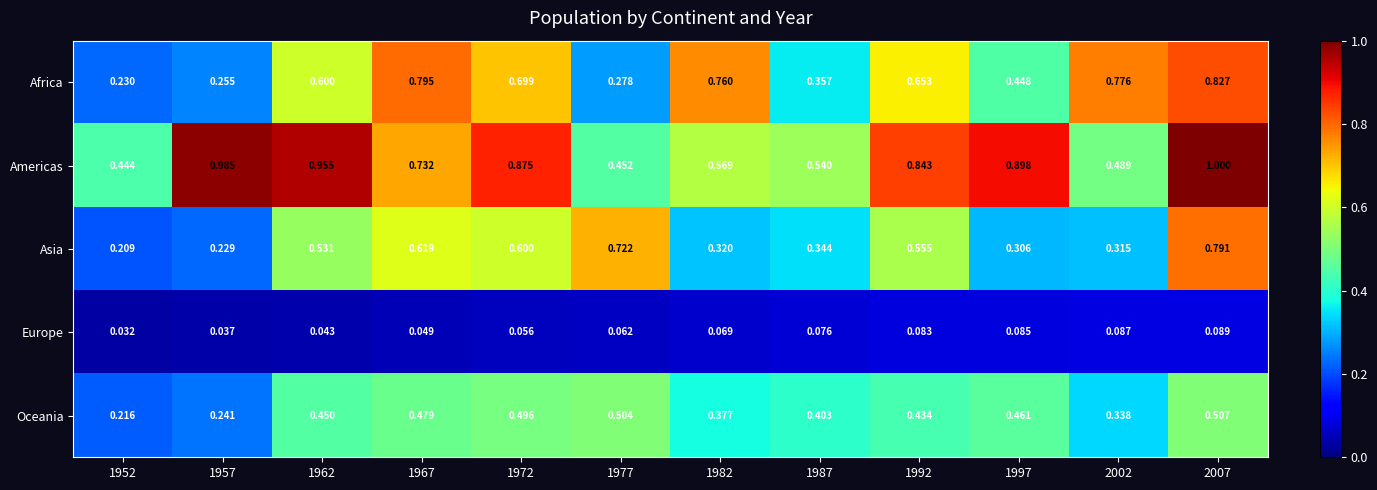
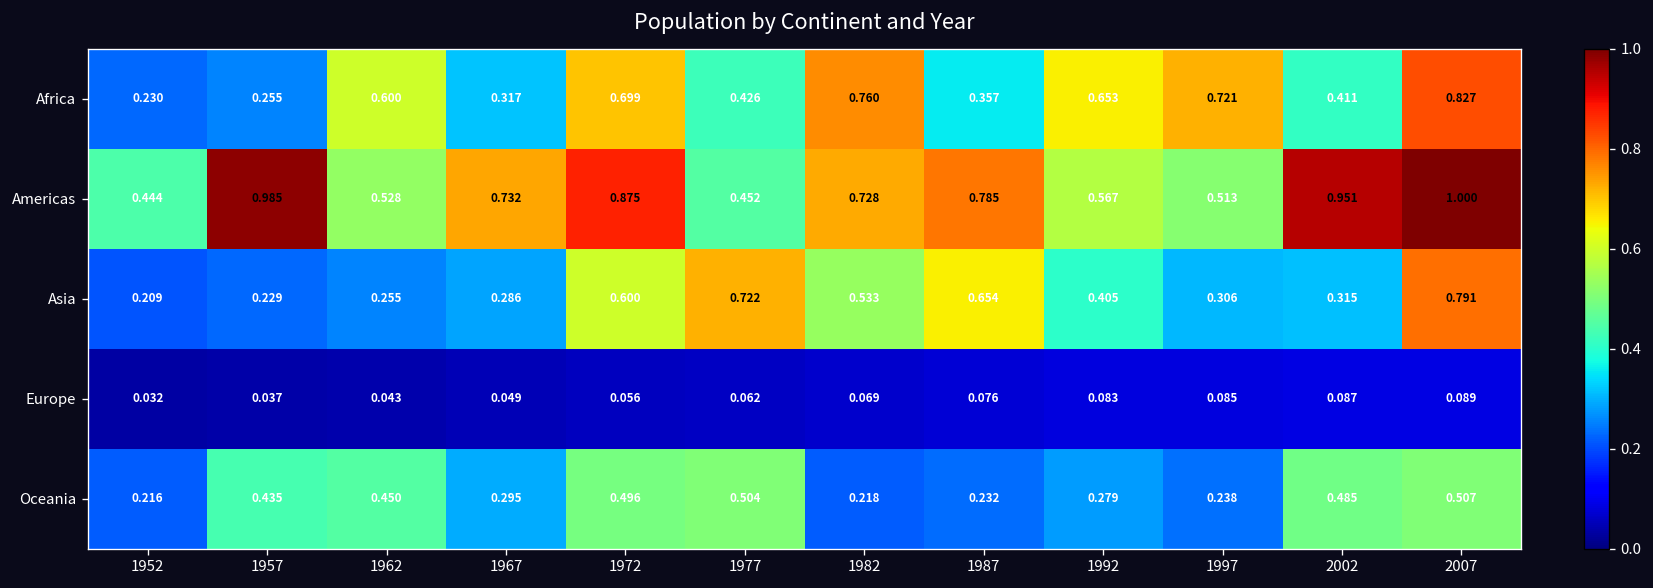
  {
    "Africa": {
      "1952": 0.230,
      "1957": 0.255,
      "1962": 0.600,
-     "1967": 0.795,
+     "1967": 0.317,
      "1972": 0.699,
-     "1977": 0.278,
+     "1977": 0.426,
      "1982": 0.760,
      "1987": 0.357,
      "1992": 0.653,
-     "1997": 0.448,
-     "2002": 0.776,
+     "1997": 0.721,
+     "2002": 0.411,
      "2007": 0.827
    },
    "Americas": {
      "1952": 0.444,
      "1957": 0.985,
-     "1962": 0.955,
+     "1962": 0.528,
      "1967": 0.732,
      "1972": 0.875,
      "1977": 0.452,
-     "1982": 0.569,
-     "1987": 0.540,
-     "1992": 0.843,
-     "1997": 0.898,
-     "2002": 0.489,
+     "1982": 0.728,
+     "1987": 0.785,
+     "1992": 0.567,
+     "1997": 0.513,
+     "2002": 0.951,
      "2007": 1.000
    },
    "Asia": {
      "1952": 0.209,
      "1957": 0.229,
-     "1962": 0.531,
-     "1967": 0.619,
+     "1962": 0.255,
+     "1967": 0.286,
      "1972": 0.600,
      "1977": 0.722,
-     "1982": 0.320,
-     "1987": 0.344,
-     "1992": 0.555,
+     "1982": 0.533,
+     "1987": 0.654,
+     "1992": 0.405,
      "1997": 0.306,
      "2002": 0.315,
      "2007": 0.791
    },
    "Europe": {
      "1952": 0.032,
      "1957": 0.037,
      "1962": 0.043,
      "1967": 0.049,
      "1972": 0.056,
      "1977": 0.062,
      "1982": 0.069,
      "1987": 0.076,
      "1992": 0.083,
      "1997": 0.085,
      "2002": 0.087,
      "2007": 0.089
    },
    "Oceania": {
      "1952": 0.216,
-     "1957": 0.241,
+     "1957": 0.435,
      "1962": 0.450,
-     "1967": 0.479,
+     "1967": 0.295,
      "1972": 0.496,
      "1977": 0.504,
-     "1982": 0.377,
-     "1987": 0.403,
-     "1992": 0.434,
-     "1997": 0.461,
-     "2002": 0.338,
+     "1982": 0.218,
+     "1987": 0.232,
+     "1992": 0.279,
+     "1997": 0.238,
+     "2002": 0.485,
      "2007": 0.507
    }
  }
